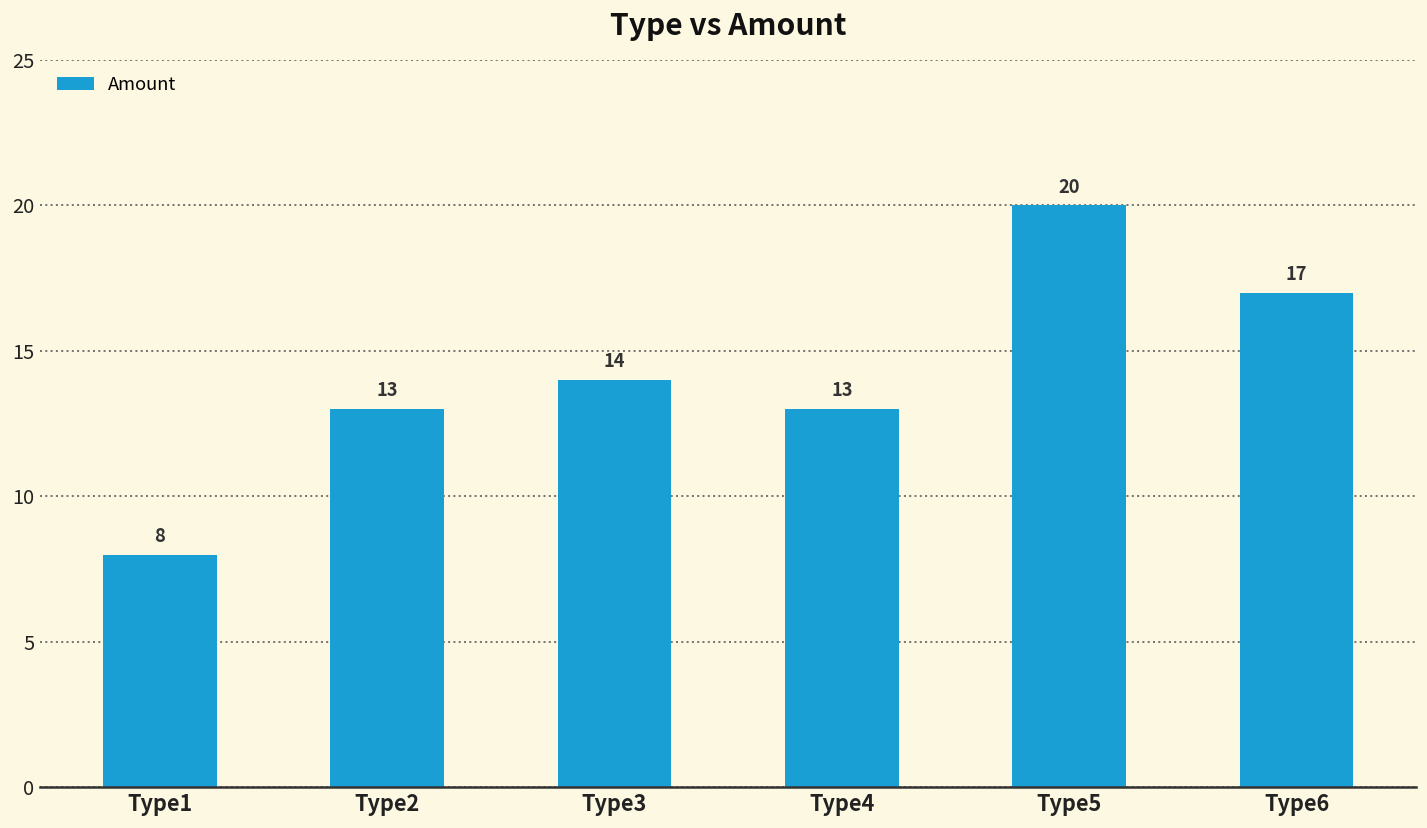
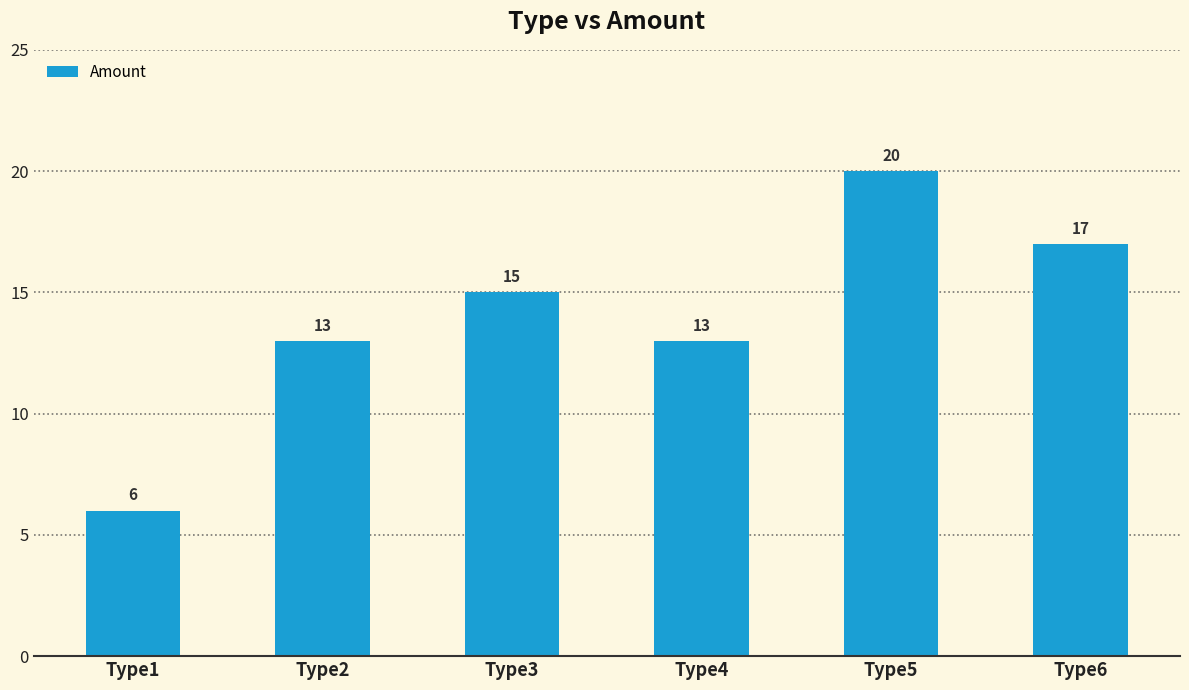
  {
-   "Type1": 8,
+   "Type1": 6,
    "Type2": 13,
-   "Type3": 14,
+   "Type3": 15,
    "Type4": 13,
    "Type5": 20,
    "Type6": 17
  }
